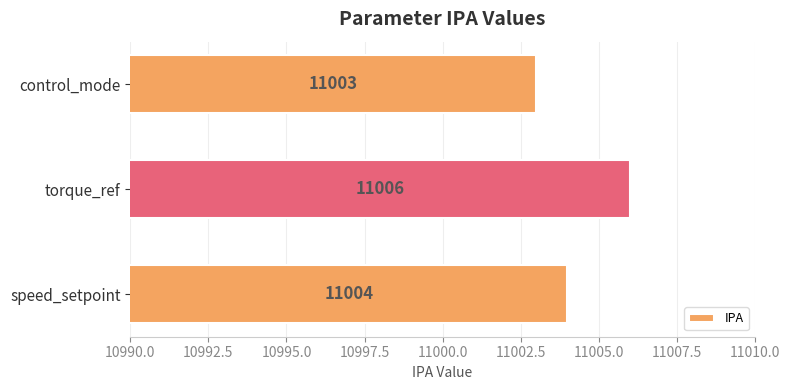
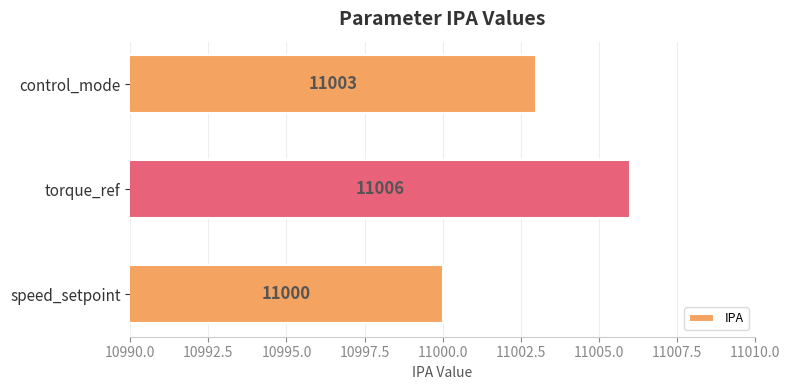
  {
    "control_mode": 11003,
    "torque_ref": 11006,
-   "speed_setpoint": 11004
+   "speed_setpoint": 11000
  }
